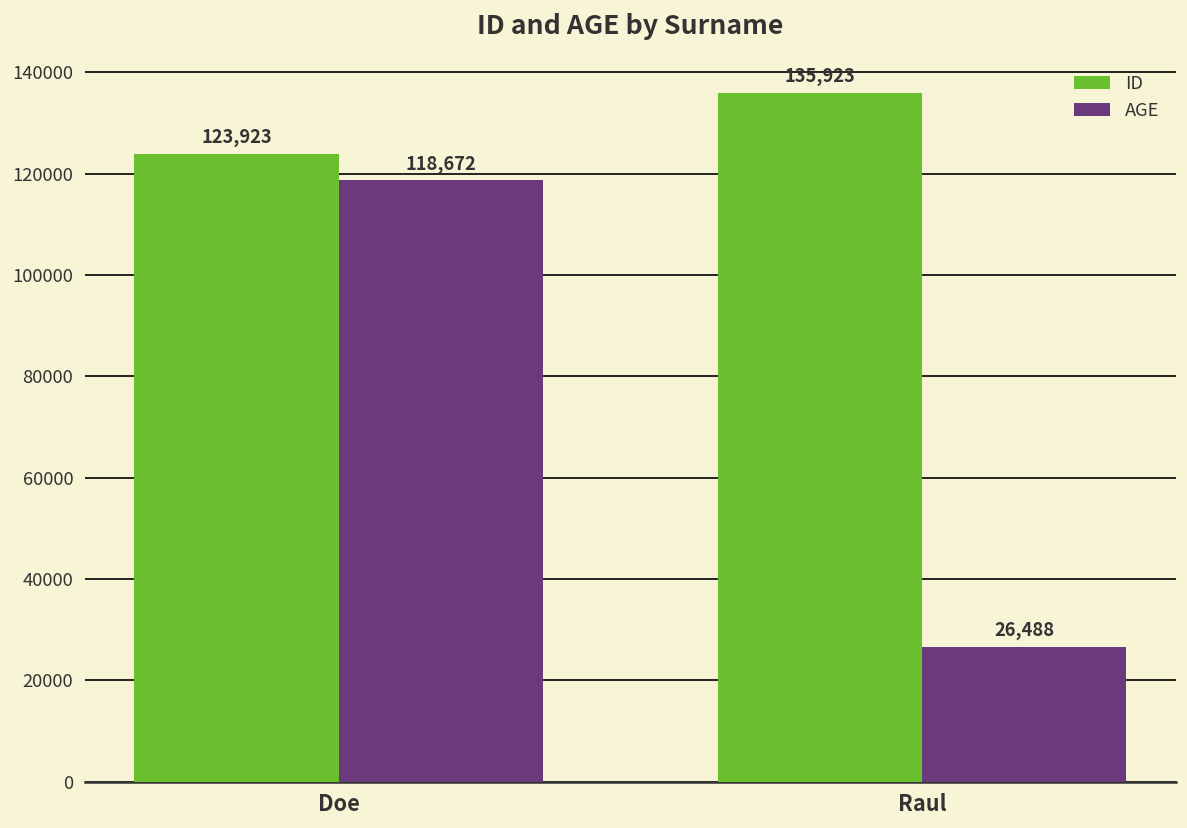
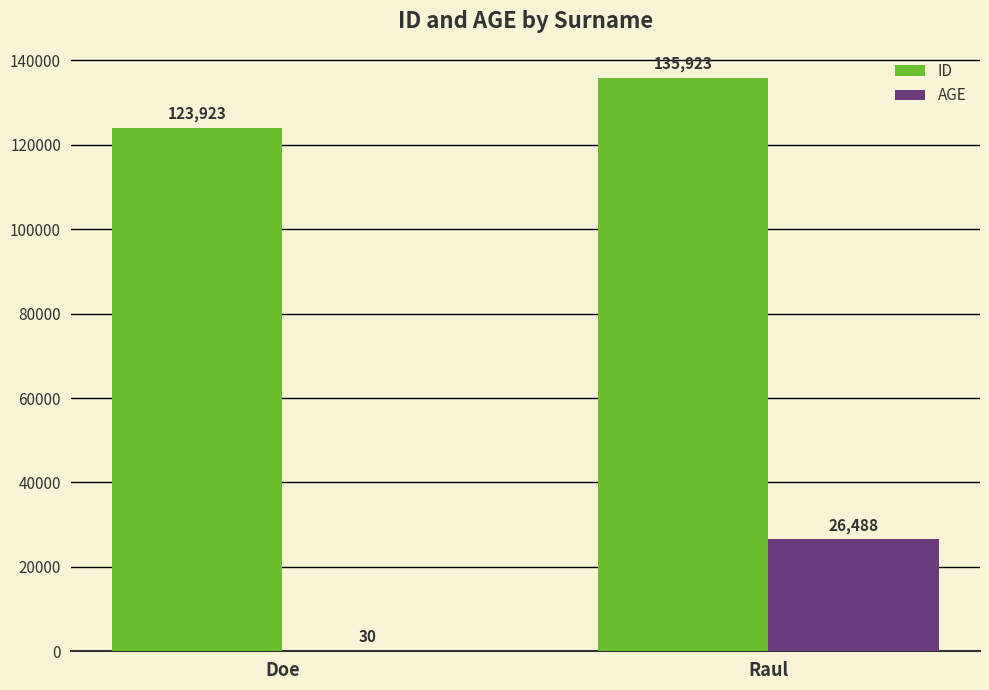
  {
    "ID": {
      "Doe": "123,923",
      "Raul": "135,923"
    },
    "AGE": {
-     "Doe": "118,672",
+     "Doe": "30",
      "Raul": "26,488"
    }
  }
